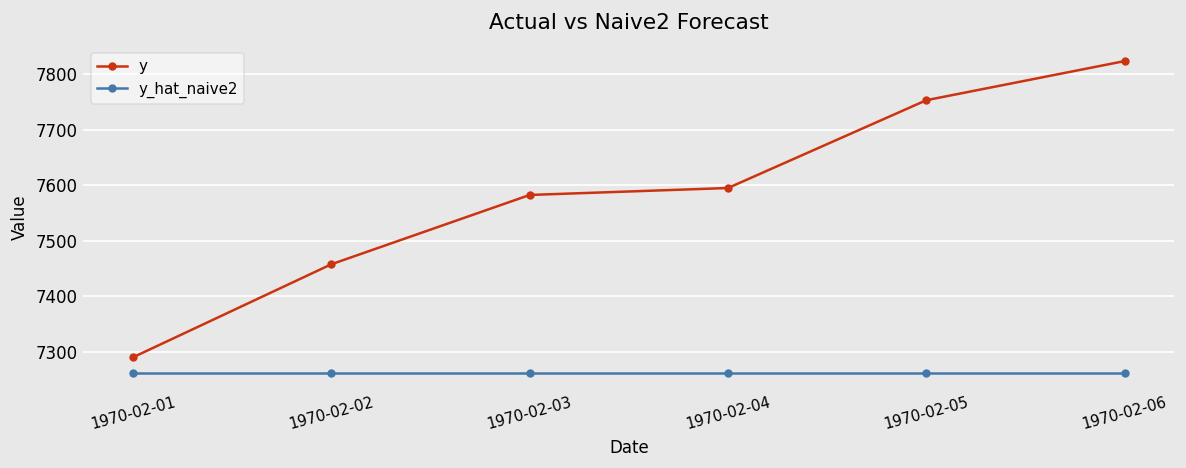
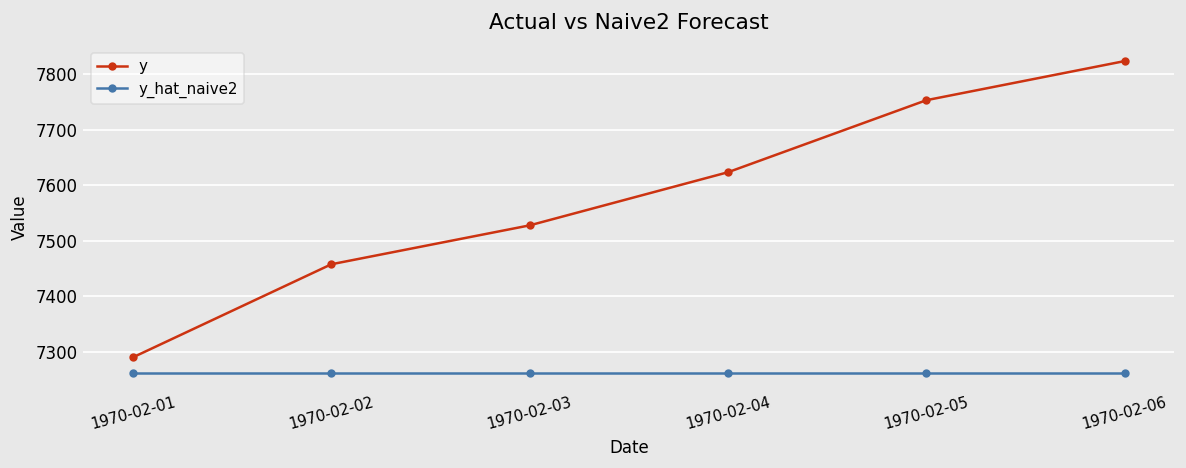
  {
    "y": {
      "1970-02-01": 7290,
      "1970-02-02": 7460,
-     "1970-02-03": 7580,
-     "1970-02-04": 7590,
+     "1970-02-03": 7530,
+     "1970-02-04": 7620,
      "1970-02-05": 7750,
      "1970-02-06": 7820
    },
    "y_hat_naive2": {
      "1970-02-01": 7260,
      "1970-02-02": 7260,
      "1970-02-03": 7260,
      "1970-02-04": 7260,
      "1970-02-05": 7260,
      "1970-02-06": 7260
    }
  }
